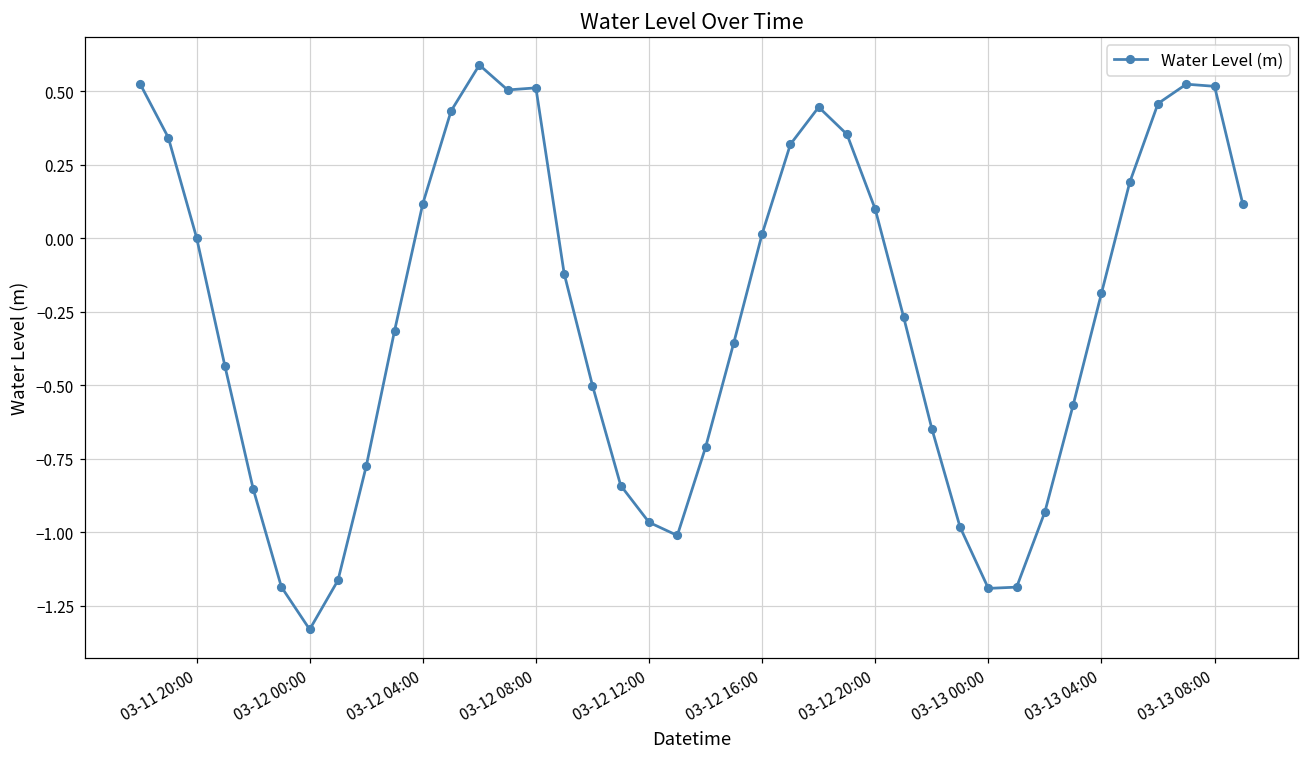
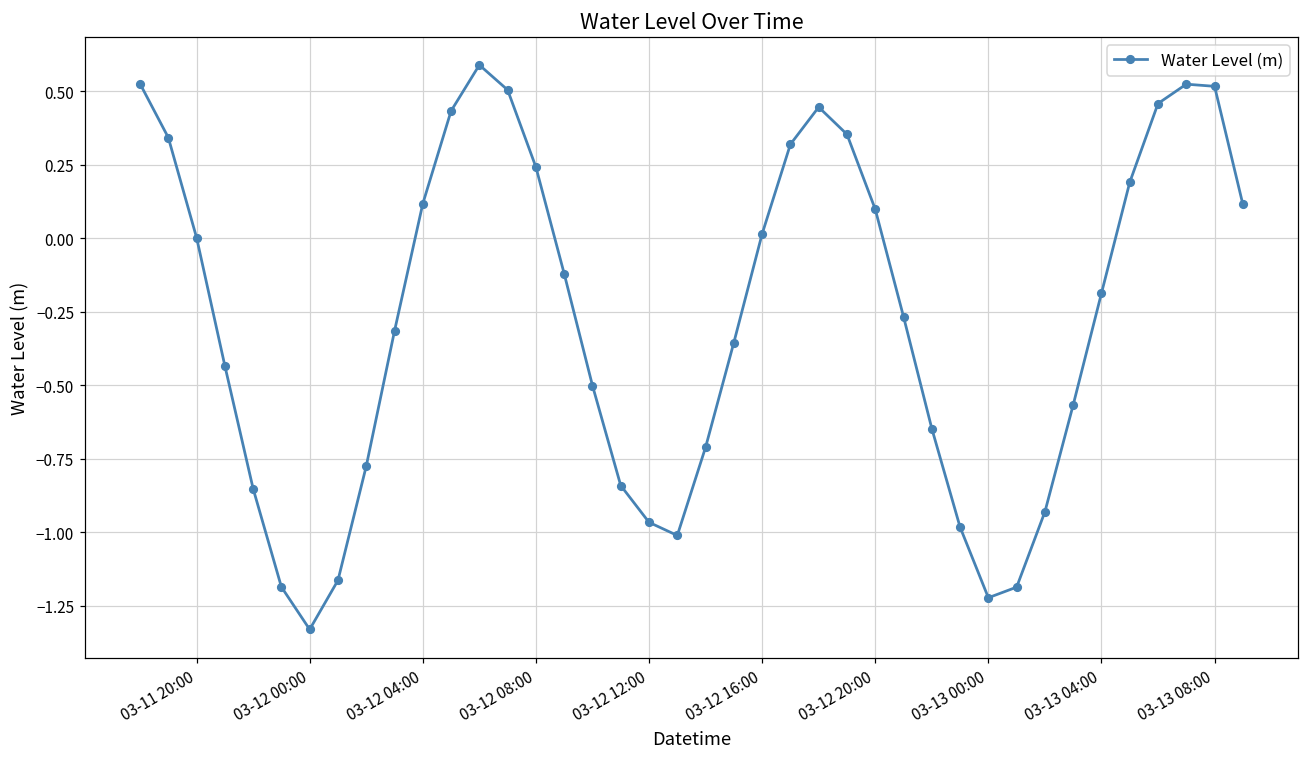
  {
    "03-11 20:00": 0.00,
    "03-12 00:00": -1.33,
    "03-12 04:00": 0.12,
-   "03-12 08:00": 0.51,
+   "03-12 08:00": 0.24,
    "03-12 12:00": -0.97,
    "03-12 16:00": 0.01,
    "03-12 20:00": 0.10,
-   "03-13 00:00": -1.19,
+   "03-13 00:00": -1.22,
    "03-13 04:00": -0.19,
    "03-13 08:00": 0.52
  }
